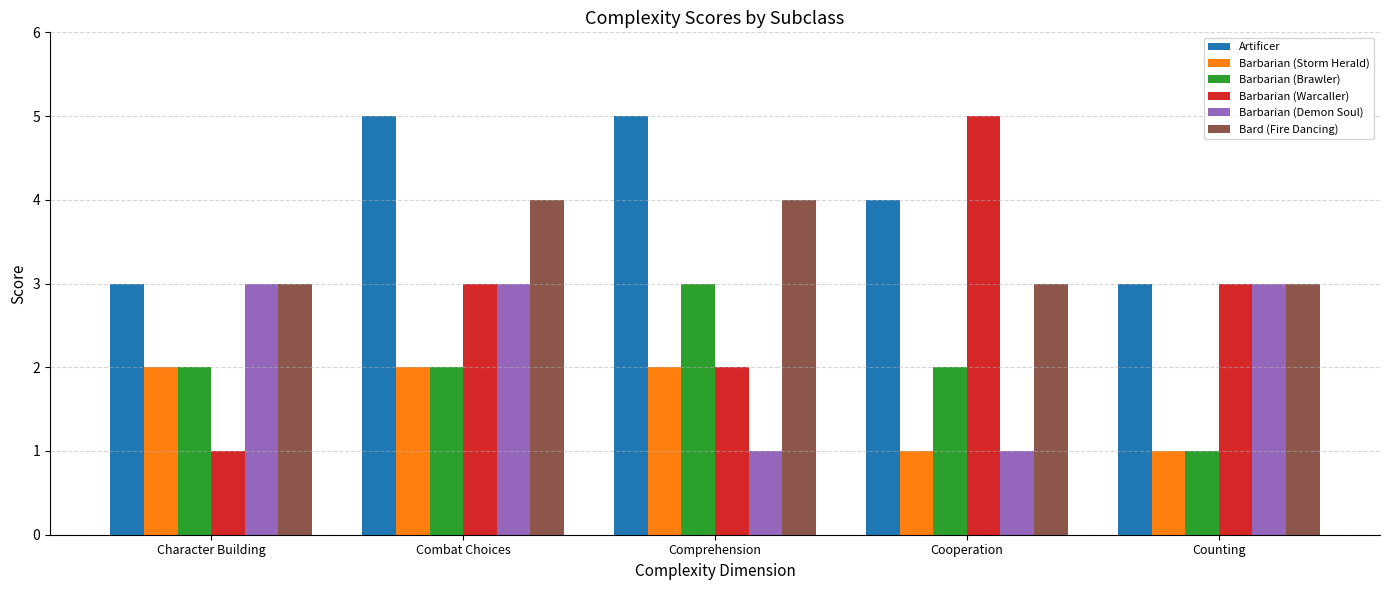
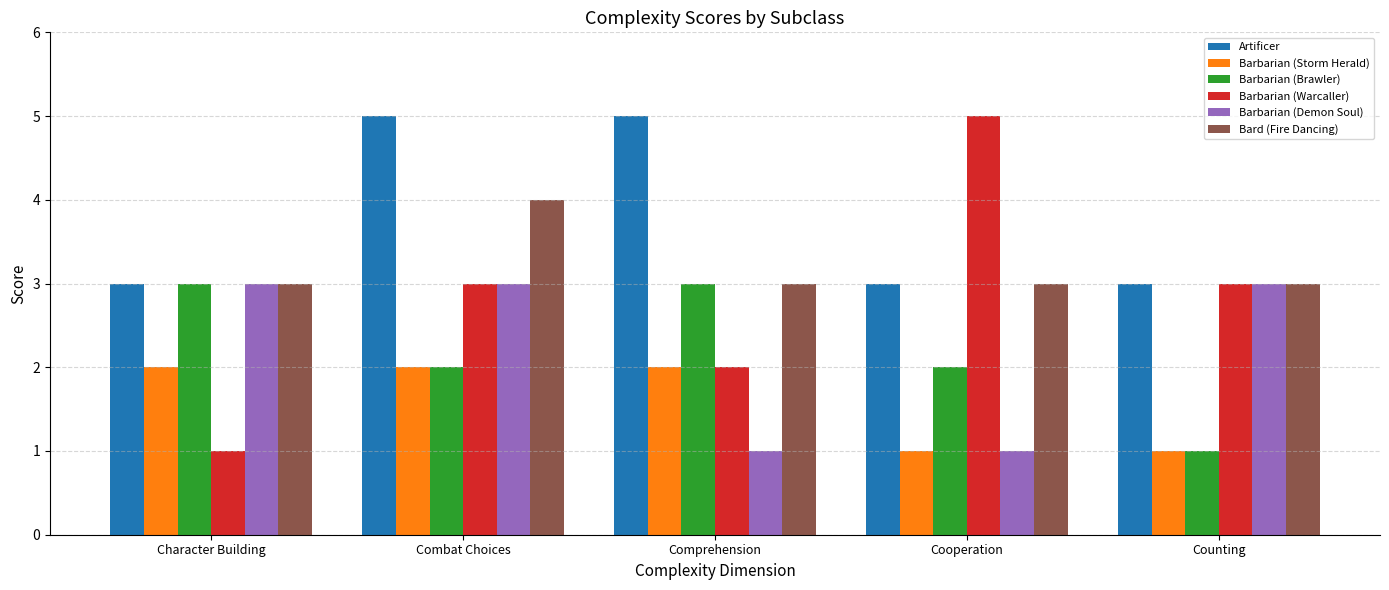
  {
    "Artificer": {
      "Character Building": 3,
      "Combat Choices": 5,
      "Comprehension": 5,
-     "Cooperation": 4,
+     "Cooperation": 3,
      "Counting": 3
    },
    "Barbarian (Storm Herald)": {
      "Character Building": 2,
      "Combat Choices": 2,
      "Comprehension": 2,
      "Cooperation": 1,
      "Counting": 1
    },
    "Barbarian (Brawler)": {
-     "Character Building": 2,
+     "Character Building": 3,
      "Combat Choices": 2,
      "Comprehension": 3,
      "Cooperation": 2,
      "Counting": 1
    },
    "Barbarian (Warcaller)": {
      "Character Building": 1,
      "Combat Choices": 3,
      "Comprehension": 2,
      "Cooperation": 5,
      "Counting": 3
    },
    "Barbarian (Demon Soul)": {
      "Character Building": 3,
      "Combat Choices": 3,
      "Comprehension": 1,
      "Cooperation": 1,
      "Counting": 3
    },
    "Bard (Fire Dancing)": {
      "Character Building": 3,
      "Combat Choices": 4,
-     "Comprehension": 4,
+     "Comprehension": 3,
      "Cooperation": 3,
      "Counting": 3
    }
  }
